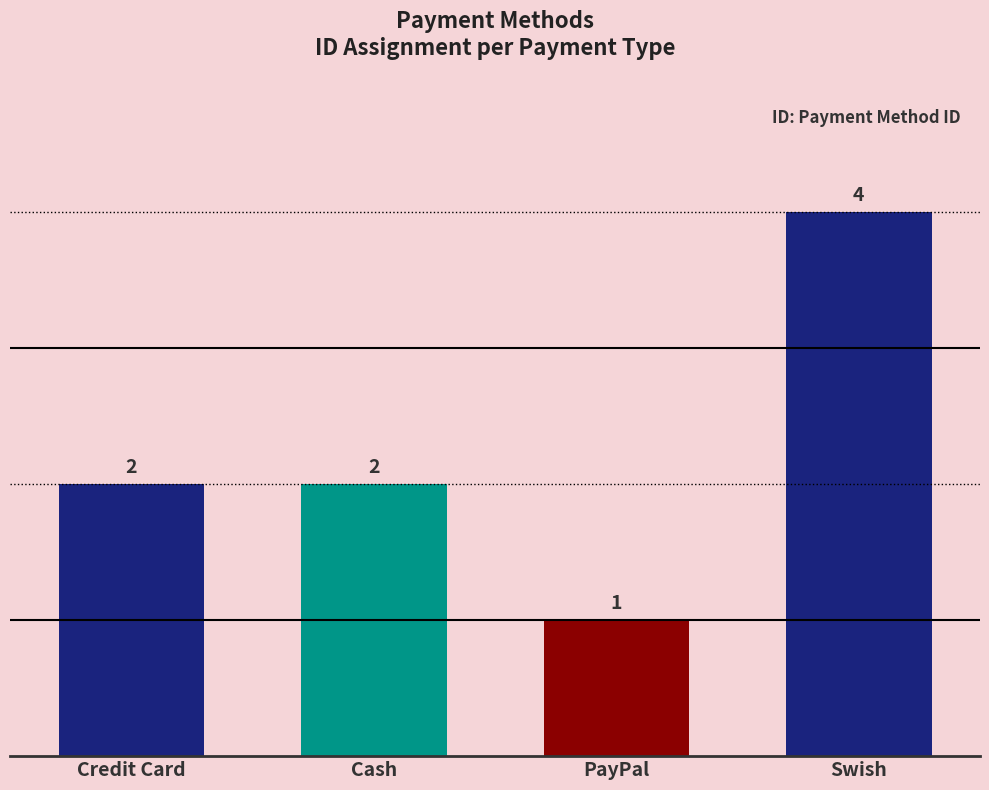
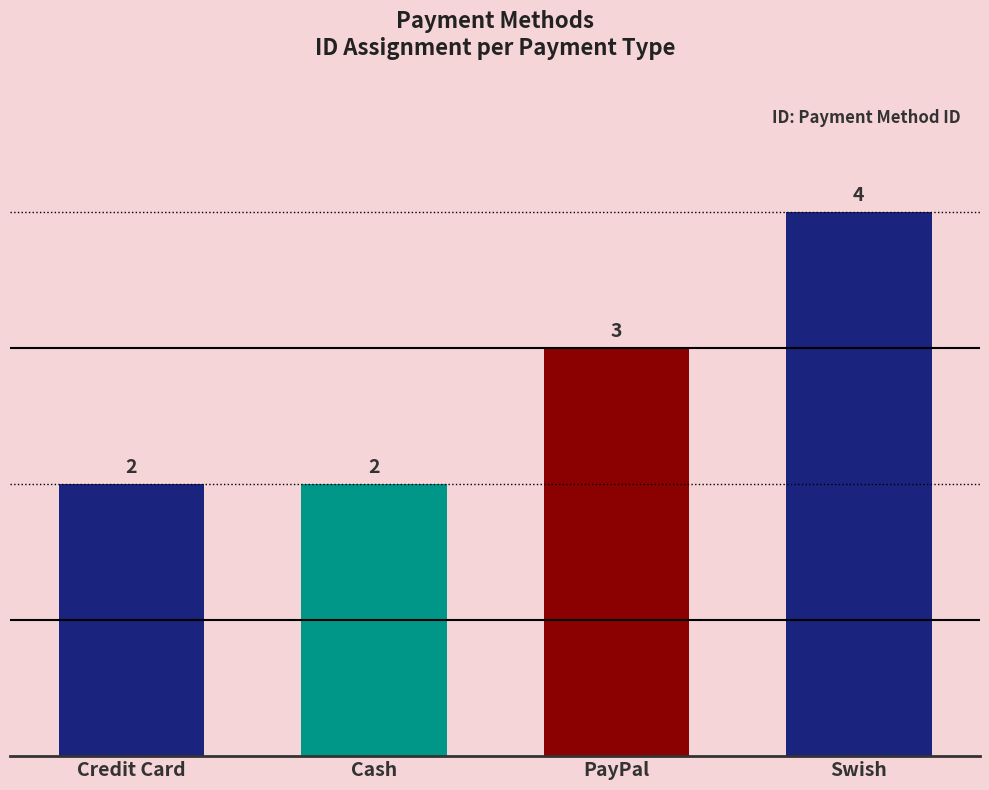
  {
    "Credit Card": 2,
    "Cash": 2,
-   "PayPal": 1,
+   "PayPal": 3,
    "Swish": 4
  }
